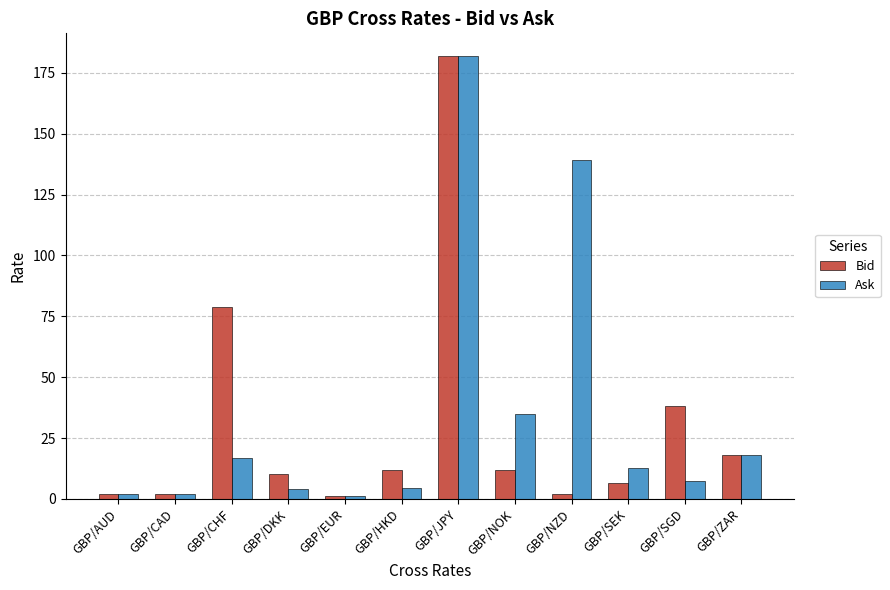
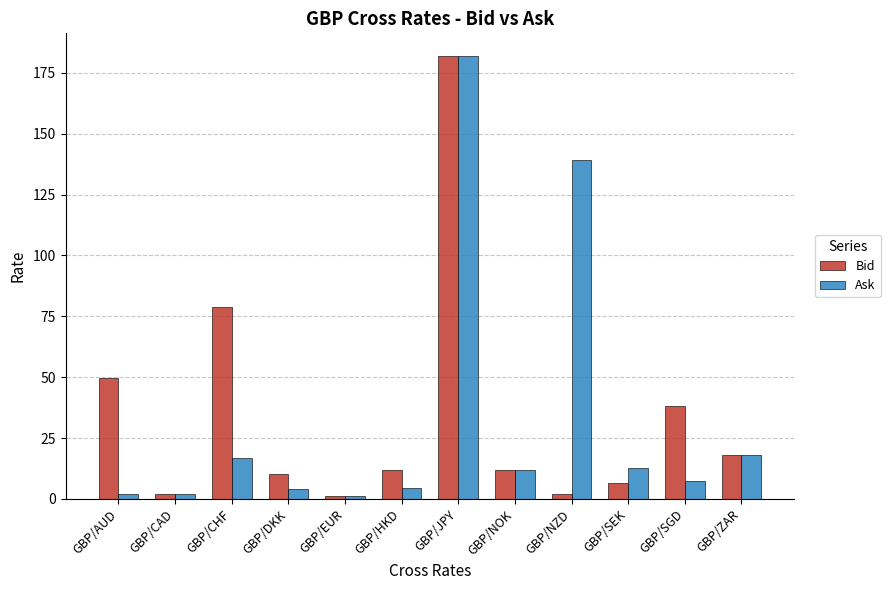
  {
    "Bid": {
-     "GBP/AUD": 2,
+     "GBP/AUD": 50,
      "GBP/CAD": 2,
      "GBP/CHF": 79,
      "GBP/DKK": 10,
      "GBP/EUR": 1,
      "GBP/HKD": 12,
      "GBP/JPY": 182,
      "GBP/NOK": 12,
      "GBP/NZD": 2,
      "GBP/SEK": 7,
      "GBP/SGD": 38,
      "GBP/ZAR": 18
    },
    "Ask": {
      "GBP/AUD": 2,
      "GBP/CAD": 2,
      "GBP/CHF": 17,
      "GBP/DKK": 4,
      "GBP/EUR": 1,
      "GBP/HKD": 4,
      "GBP/JPY": 182,
-     "GBP/NOK": 35,
+     "GBP/NOK": 12,
      "GBP/NZD": 139,
      "GBP/SEK": 13,
      "GBP/SGD": 7,
      "GBP/ZAR": 18
    }
  }
